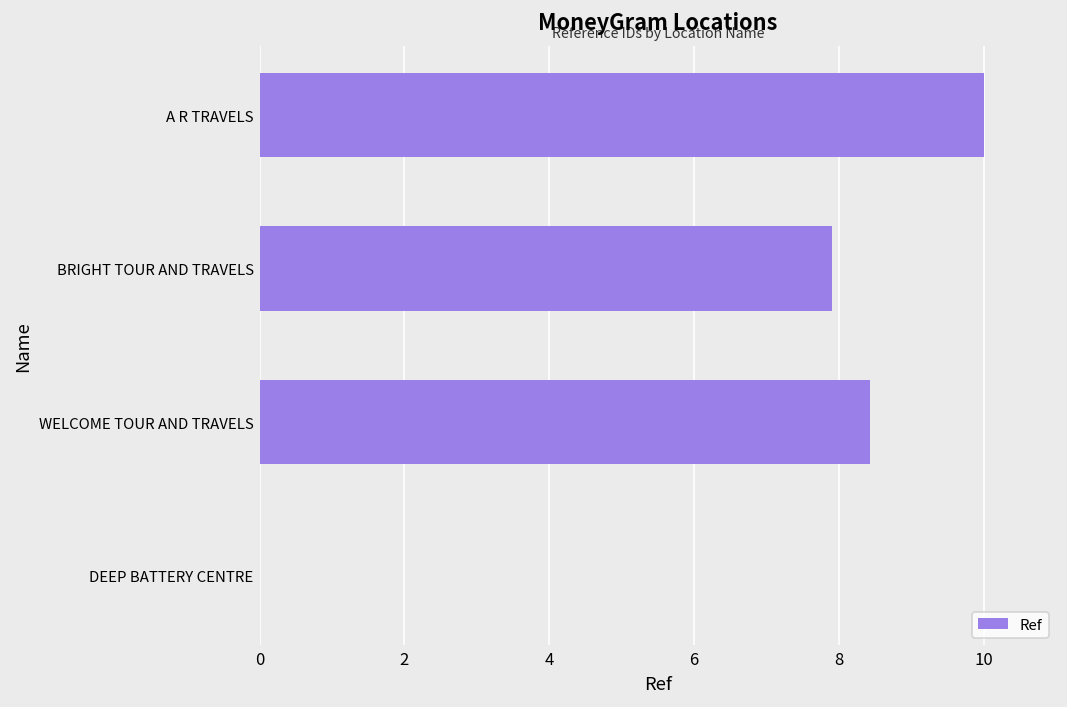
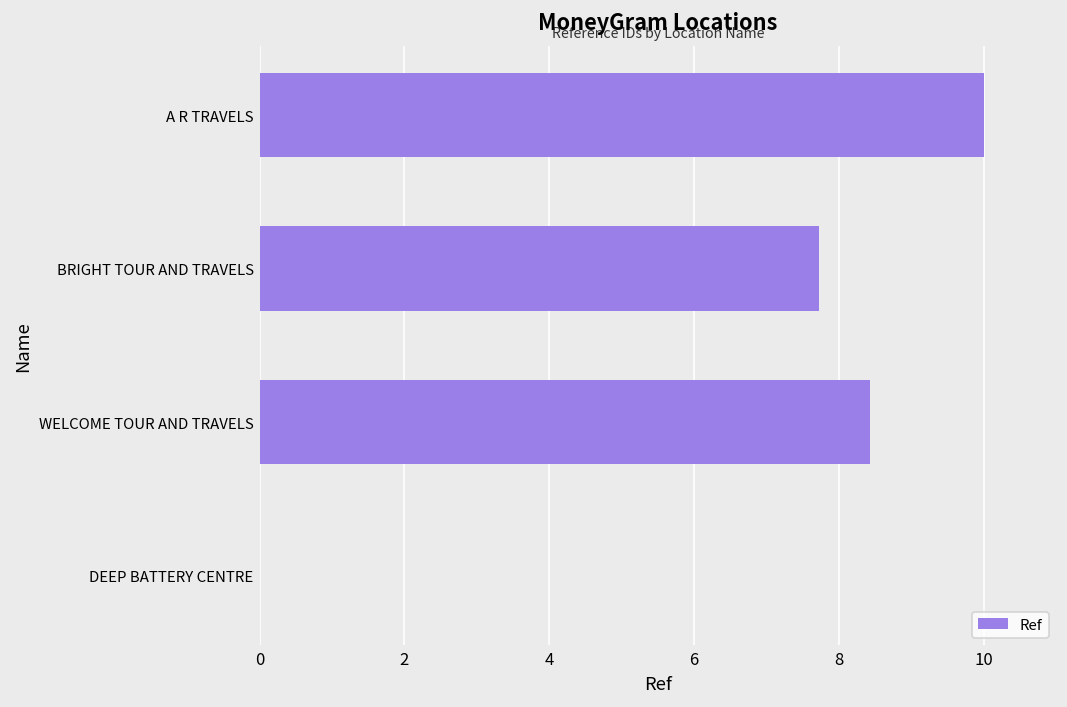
  {
    "A R TRAVELS": 10.0,
-   "BRIGHT TOUR AND TRAVELS": 7.9,
+   "BRIGHT TOUR AND TRAVELS": 7.7,
    "WELCOME TOUR AND TRAVELS": 8.4,
    "DEEP BATTERY CENTRE": 0.0
  }
